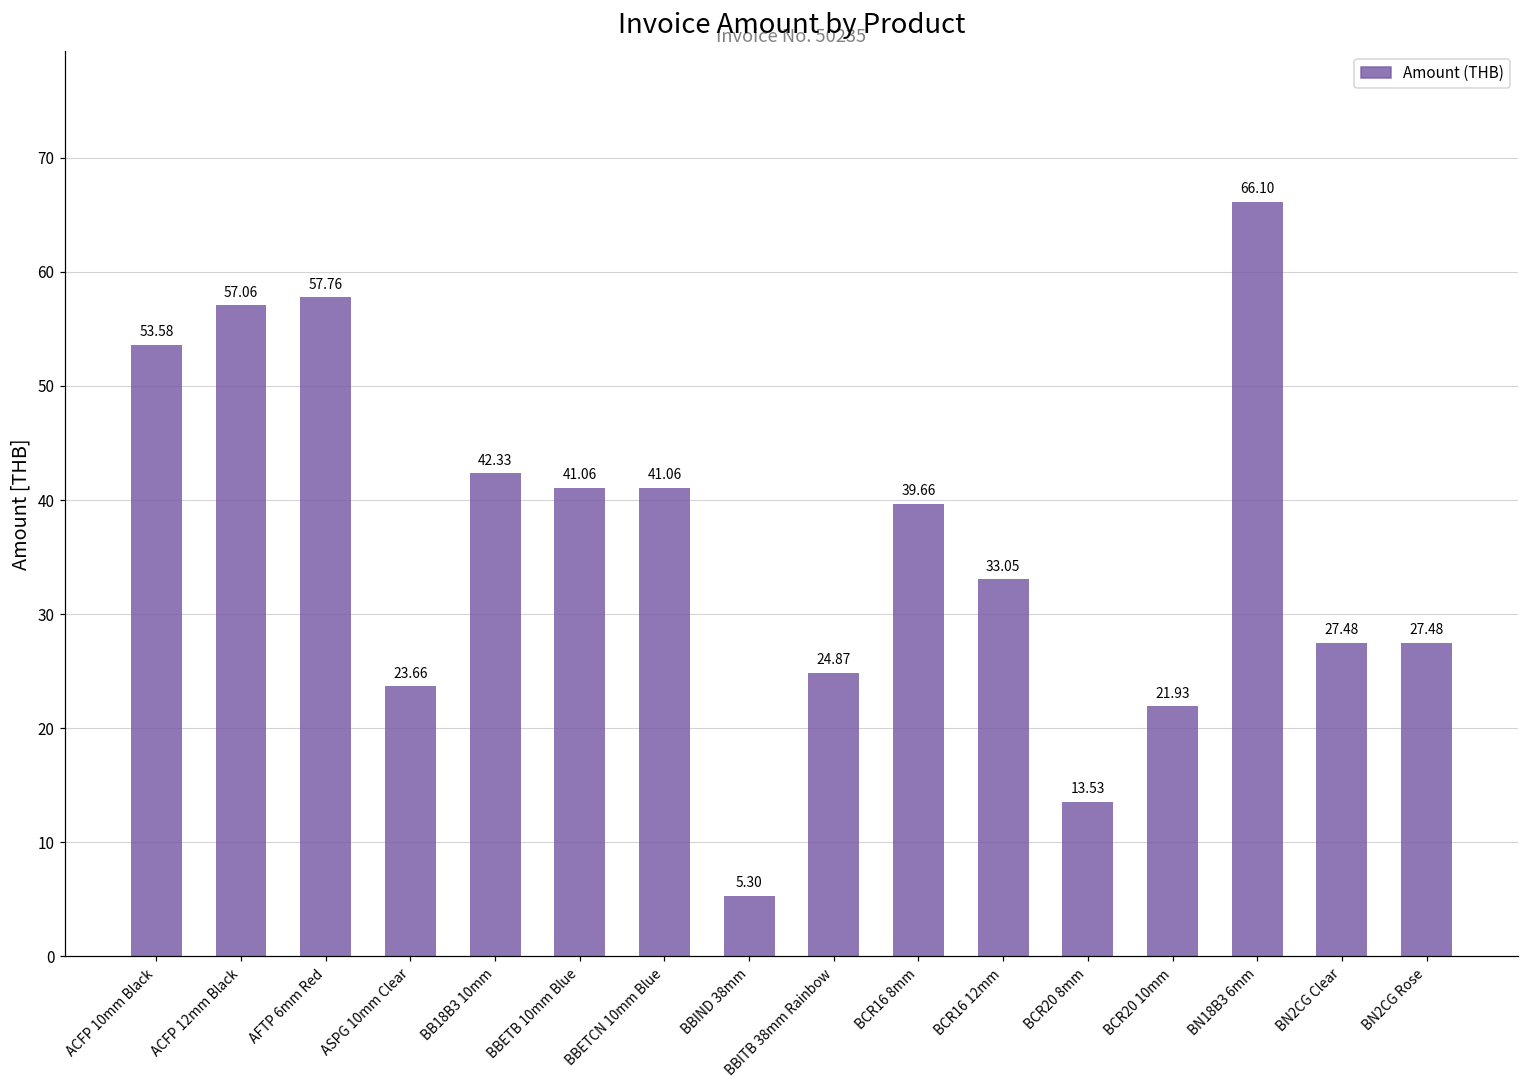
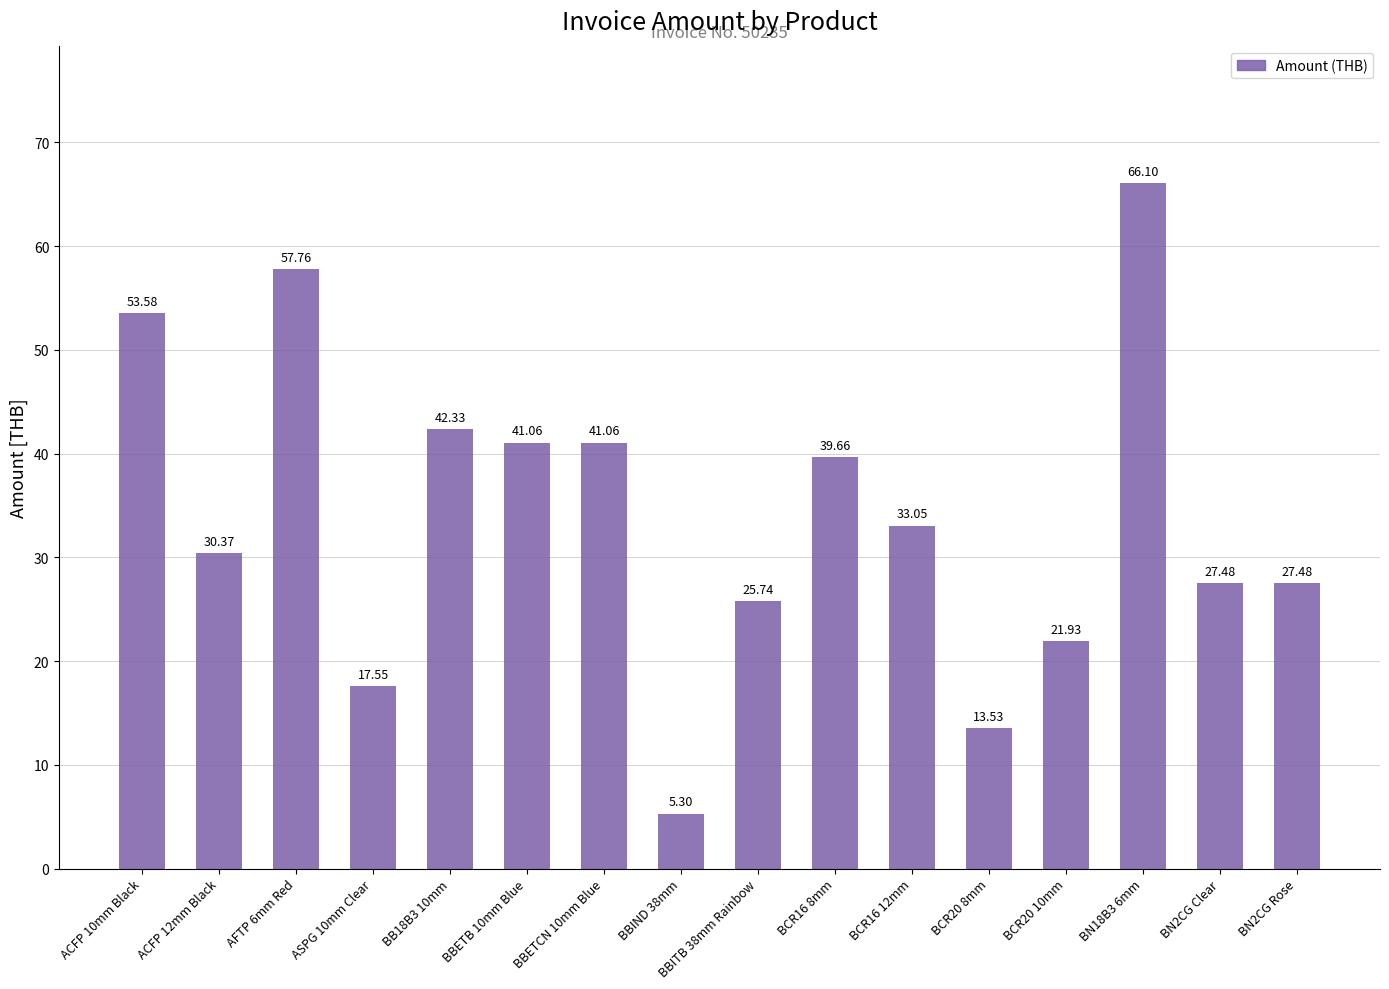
  {
    "ACFP 10mm Black": 53.58,
-   "ACFP 12mm Black": 57.06,
+   "ACFP 12mm Black": 30.37,
    "AFTP 6mm Red": 57.76,
-   "ASPG 10mm Clear": 23.66,
+   "ASPG 10mm Clear": 17.55,
    "BB18B3 10mm": 42.33,
    "BBETB 10mm Blue": 41.06,
    "BBETCN 10mm Blue": 41.06,
    "BBIND 38mm": 5.30,
-   "BBITB 38mm Rainbow": 24.87,
+   "BBITB 38mm Rainbow": 25.74,
    "BCR16 8mm": 39.66,
    "BCR16 12mm": 33.05,
    "BCR20 8mm": 13.53,
    "BCR20 10mm": 21.93,
    "BN18B3 6mm": 66.10,
    "BN2CG Clear": 27.48,
    "BN2CG Rose": 27.48
  }
